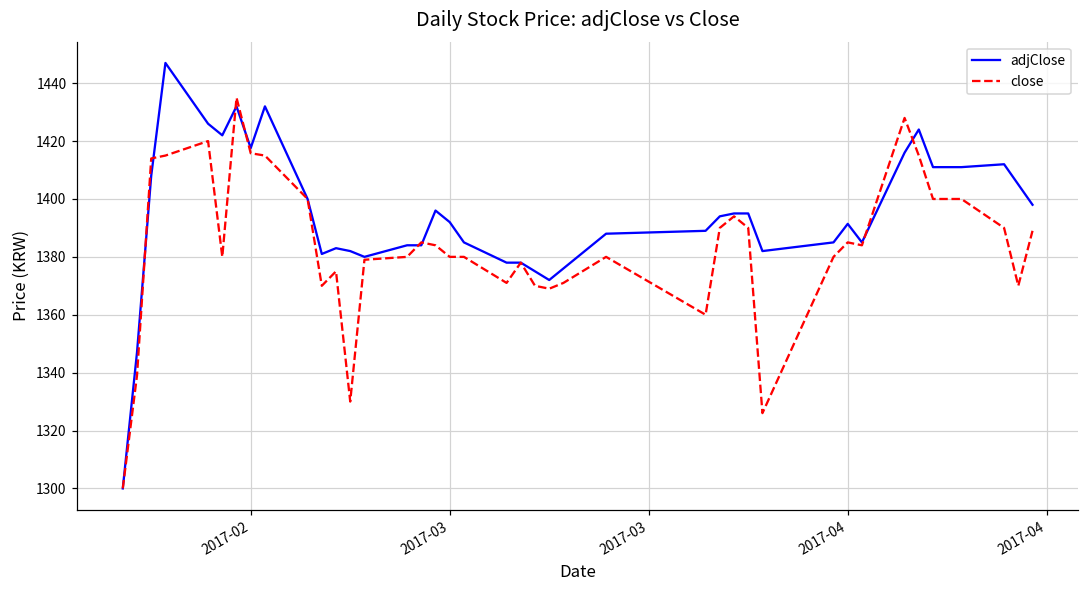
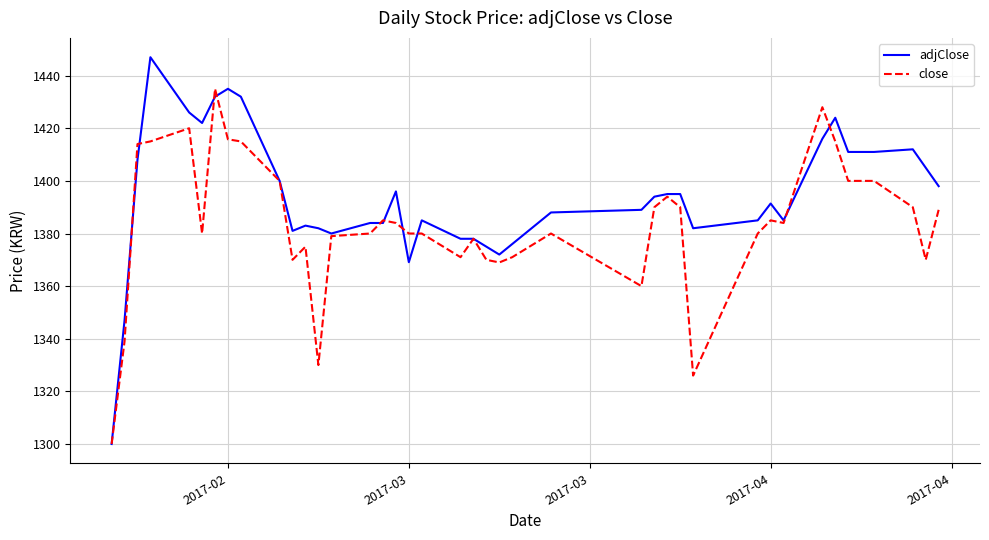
  {
    "adjClose": {
-     "2017-02": 1418,
-     "2017-03": 1392,
+     "2017-02": 1435,
+     "2017-03": 1369,
      "2017-04": 1391
    },
    "close": {
      "2017-02": 1416,
      "2017-03": 1380,
      "2017-04": 1385
    }
  }
